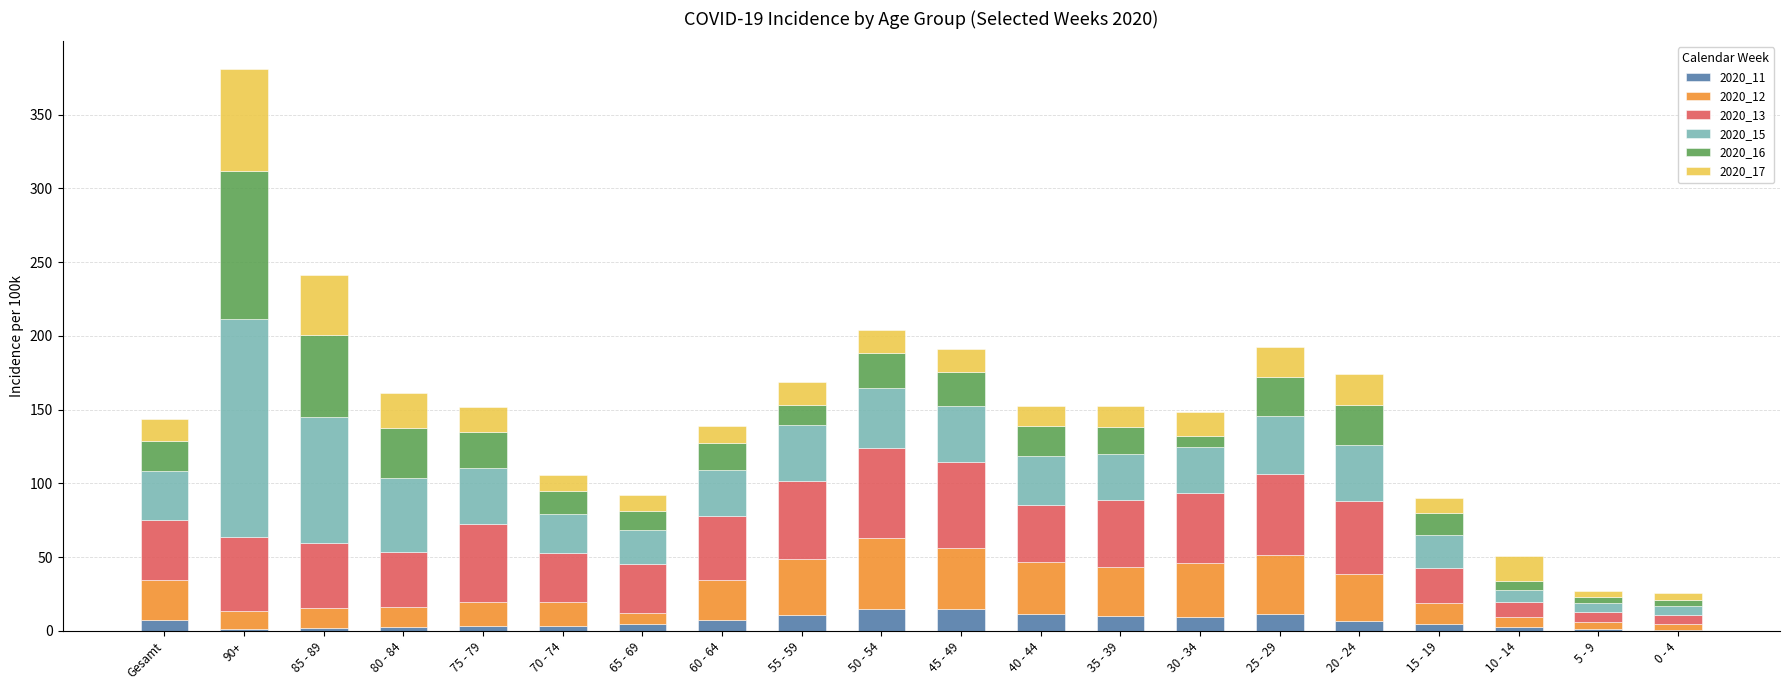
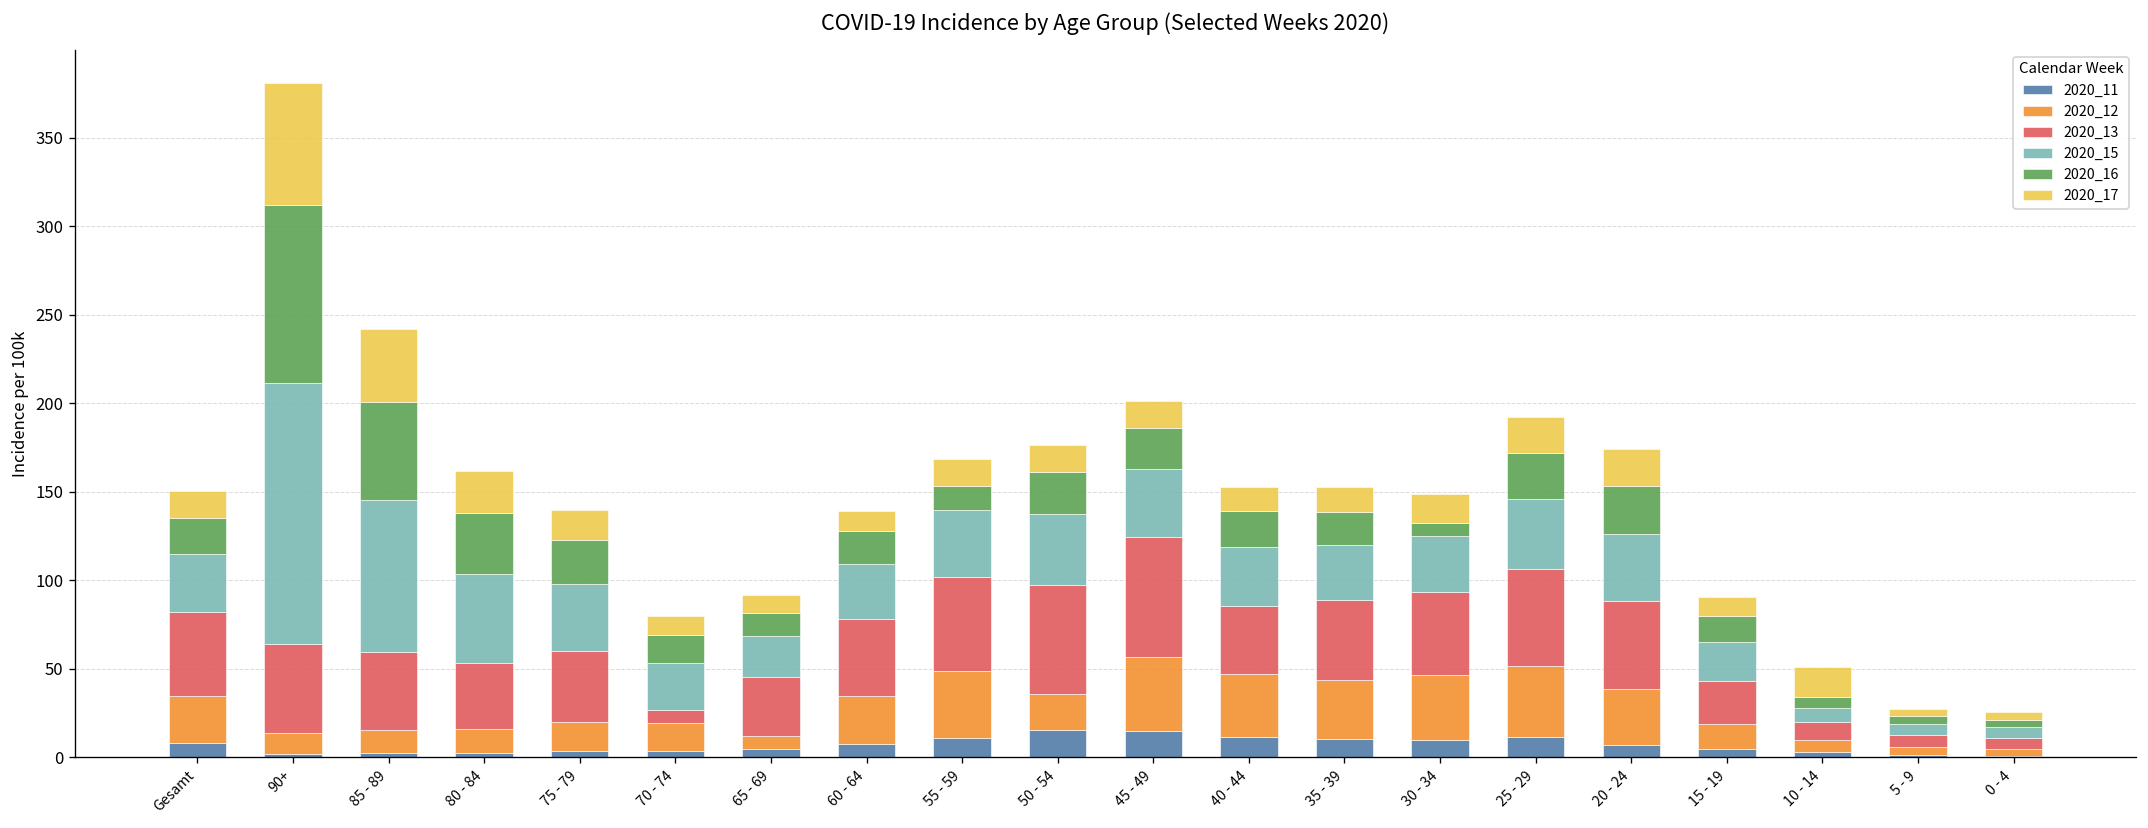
  {
    "2020_11": {
      "Gesamt": 8,
      "85 - 89": 2,
      "80 - 84": 2,
      "75 - 79": 3,
      "70 - 74": 4,
      "65 - 69": 5,
      "60 - 64": 7,
      "55 - 59": 11,
      "50 - 54": 15,
      "45 - 49": 15,
      "40 - 44": 11,
      "35 - 39": 10,
      "30 - 34": 10,
      "25 - 29": 11,
      "20 - 24": 7,
      "15 - 19": 5,
      "10 - 14": 3
    },
    "2020_12": {
      "Gesamt": 27,
      "90+": 12,
      "85 - 89": 13,
      "80 - 84": 14,
      "75 - 79": 16,
      "70 - 74": 16,
      "65 - 69": 7,
      "60 - 64": 27,
      "55 - 59": 38,
-     "50 - 54": 48,
+     "50 - 54": 20,
      "45 - 49": 42,
      "40 - 44": 36,
      "35 - 39": 33,
      "30 - 34": 37,
      "25 - 29": 41,
      "20 - 24": 32,
      "15 - 19": 14,
      "10 - 14": 7,
      "5 - 9": 4,
      "0 - 4": 4
    },
    "2020_13": {
-     "Gesamt": 41,
+     "Gesamt": 47,
      "90+": 50,
      "85 - 89": 44,
      "80 - 84": 37,
-     "75 - 79": 53,
-     "70 - 74": 33,
+     "75 - 79": 40,
+     "70 - 74": 8,
      "65 - 69": 34,
      "60 - 64": 43,
      "55 - 59": 53,
      "50 - 54": 62,
-     "45 - 49": 58,
+     "45 - 49": 68,
      "40 - 44": 38,
      "35 - 39": 45,
      "30 - 34": 47,
      "25 - 29": 55,
      "20 - 24": 50,
      "15 - 19": 24,
      "10 - 14": 10,
      "5 - 9": 7,
      "0 - 4": 6
    },
    "2020_15": {
      "Gesamt": 33,
      "90+": 147,
      "85 - 89": 85,
      "80 - 84": 50,
      "75 - 79": 38,
      "70 - 74": 26,
      "65 - 69": 23,
      "60 - 64": 31,
      "55 - 59": 38,
      "50 - 54": 40,
      "45 - 49": 38,
      "40 - 44": 33,
      "35 - 39": 31,
      "30 - 34": 31,
      "25 - 29": 39,
      "20 - 24": 38,
      "15 - 19": 22,
      "10 - 14": 8,
      "5 - 9": 6,
      "0 - 4": 6
    },
    "2020_16": {
      "Gesamt": 21,
      "90+": 101,
      "85 - 89": 56,
      "80 - 84": 34,
      "75 - 79": 25,
      "70 - 74": 16,
      "65 - 69": 13,
      "60 - 64": 19,
      "55 - 59": 13,
      "50 - 54": 24,
      "45 - 49": 23,
      "40 - 44": 20,
      "35 - 39": 19,
      "30 - 34": 8,
      "25 - 29": 26,
      "20 - 24": 27,
      "15 - 19": 15,
      "10 - 14": 6,
      "5 - 9": 4,
      "0 - 4": 4
    },
    "2020_17": {
      "Gesamt": 15,
      "90+": 69,
      "85 - 89": 41,
      "80 - 84": 24,
      "75 - 79": 17,
      "70 - 74": 11,
      "65 - 69": 10,
      "60 - 64": 12,
      "55 - 59": 16,
      "50 - 54": 15,
      "45 - 49": 16,
      "40 - 44": 14,
      "35 - 39": 14,
      "30 - 34": 16,
      "25 - 29": 20,
      "20 - 24": 21,
      "15 - 19": 10,
      "10 - 14": 17,
      "5 - 9": 4,
      "0 - 4": 5
    }
  }
